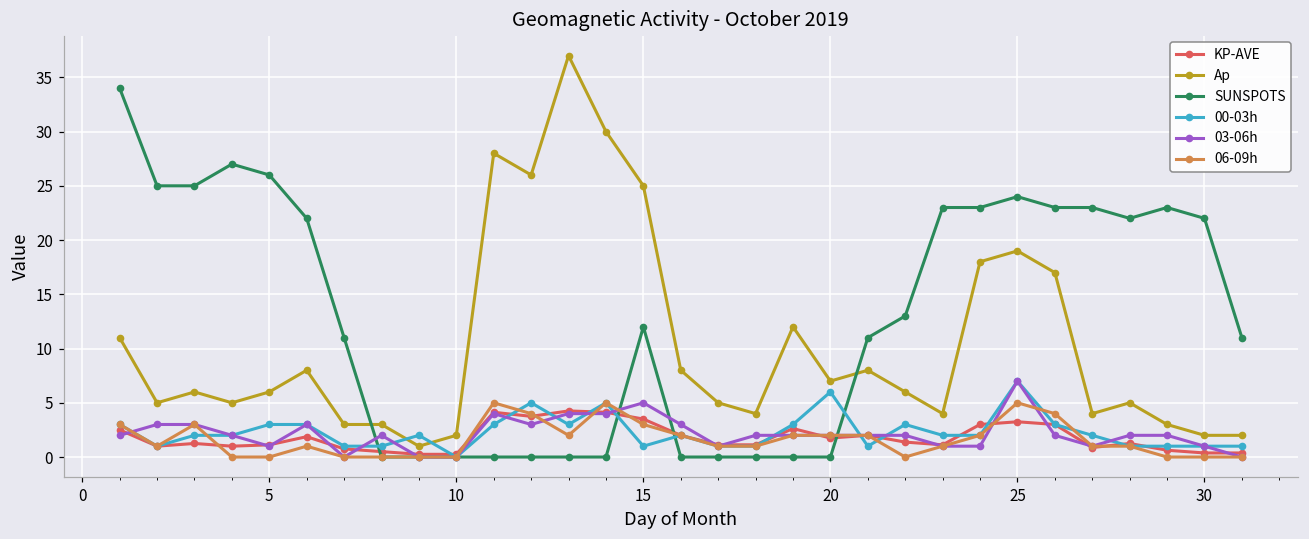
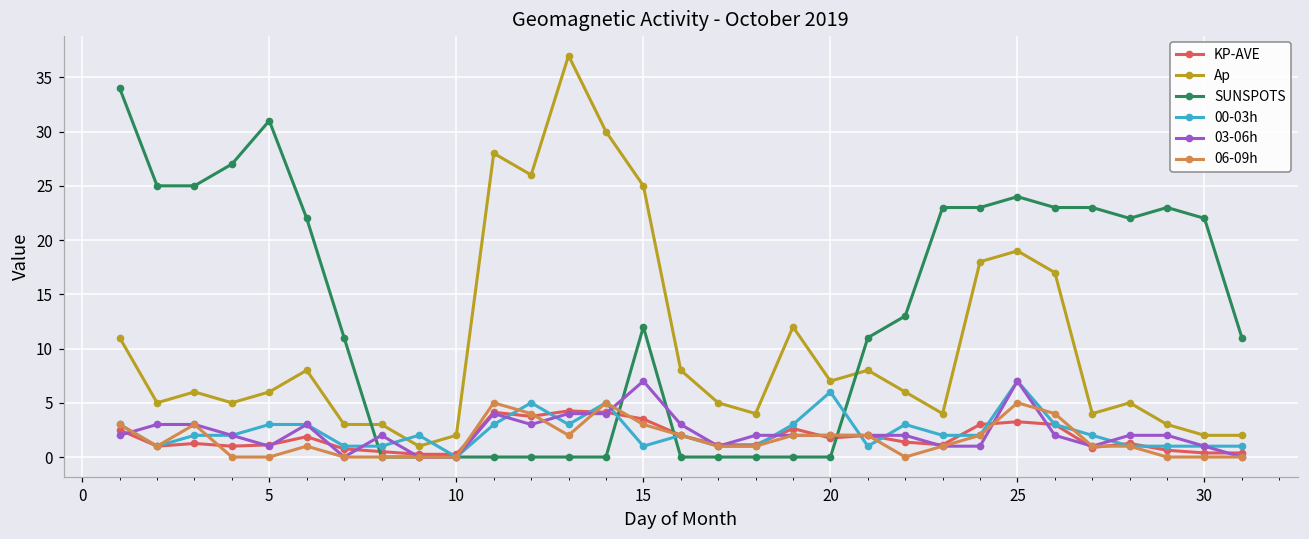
  {
    "SUNSPOTS": {
-     "5": 26,
+     "5": 31,
      "15": 12,
      "20": 0,
      "25": 24,
      "30": 22
    },
    "00-03h": {
      "5": 3,
      "15": 1,
      "20": 6
    },
    "03-06h": {
-     "15": 5
+     "15": 7
    }
  }
